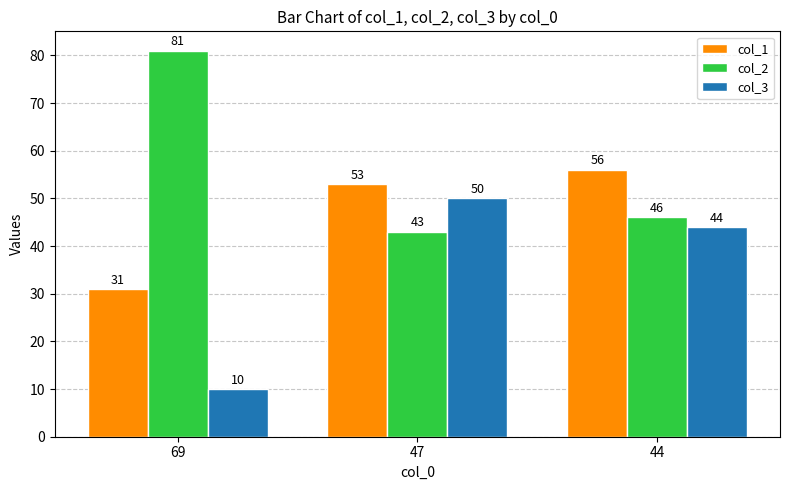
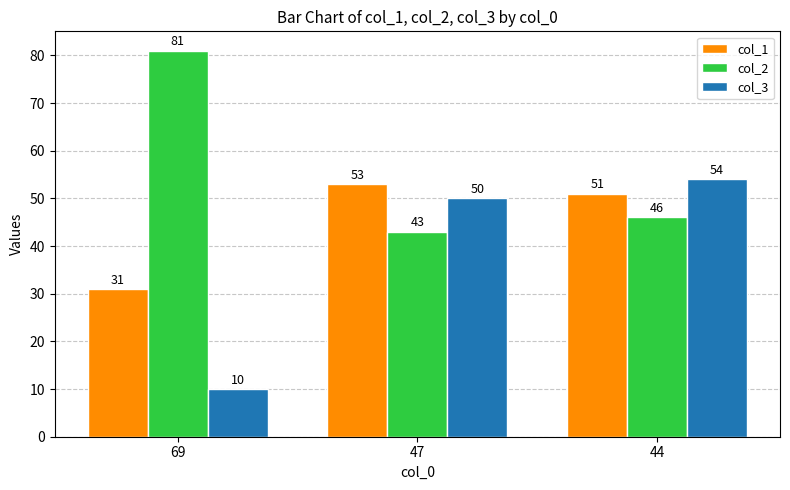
  {
    "col_1": {
      "69": 31,
      "47": 53,
-     "44": 56
+     "44": 51
    },
    "col_2": {
      "69": 81,
      "47": 43,
      "44": 46
    },
    "col_3": {
      "69": 10,
      "47": 50,
-     "44": 44
+     "44": 54
    }
  }
